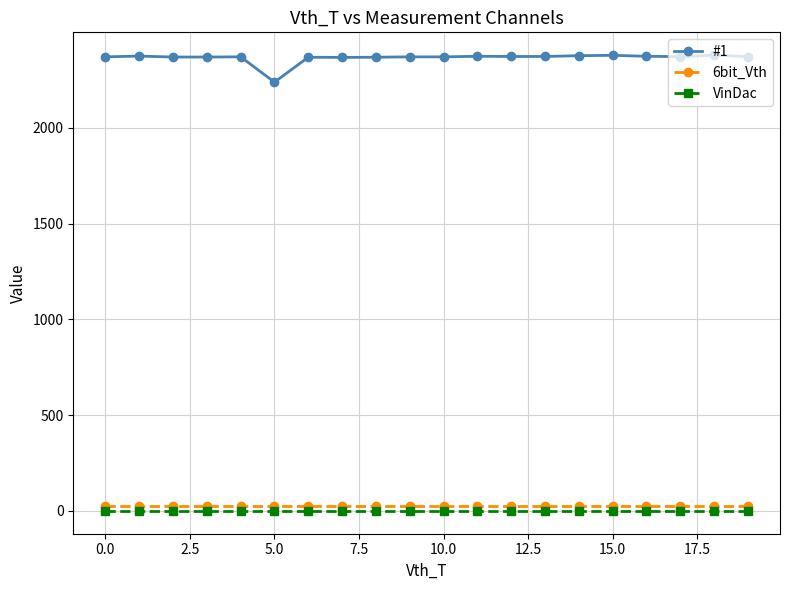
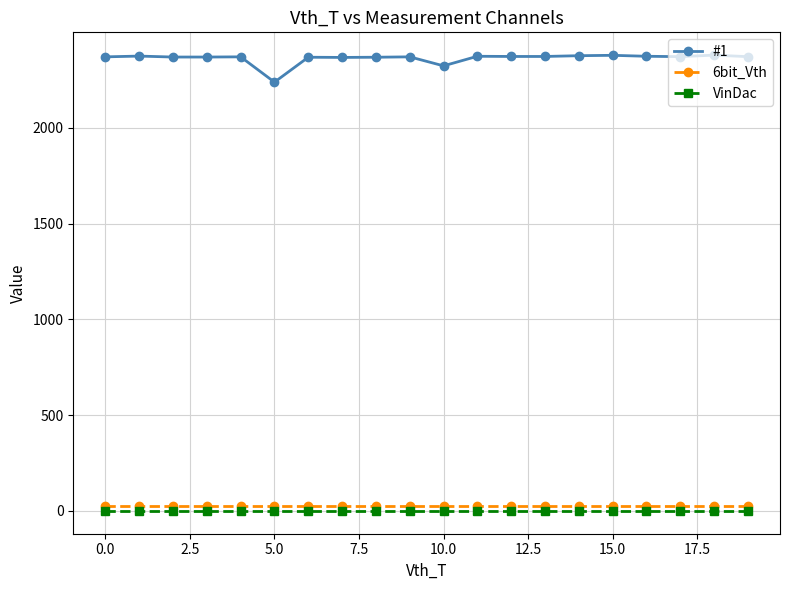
  {
    "#1": {
      "0.0": 2370,
      "5.0": 2240,
-     "10.0": 2370,
+     "10.0": 2320,
      "15.0": 2380
    },
    "6bit_Vth": {
      "0.0": 30,
      "5.0": 30,
      "10.0": 30,
      "15.0": 30
    },
    "VinDac": {
      "0.0": 0,
      "5.0": 0,
      "10.0": 0,
      "15.0": 0
    }
  }
